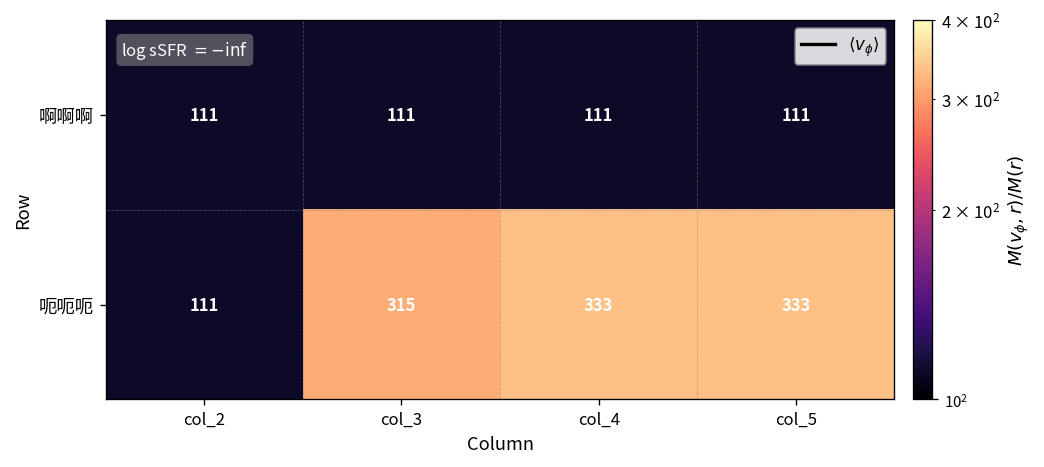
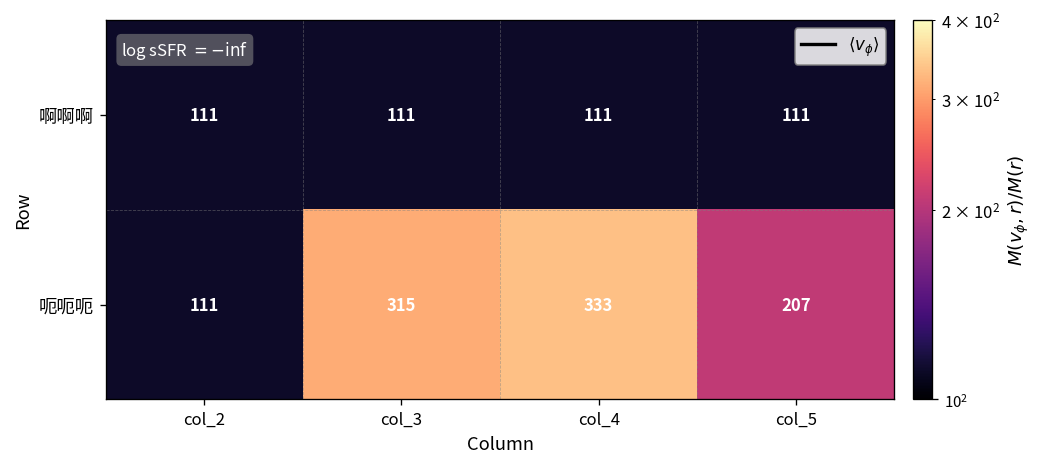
  {
    "啊啊啊": {
      "col_2": 111,
      "col_3": 111,
      "col_4": 111,
      "col_5": 111
    },
    "呃呃呃": {
      "col_2": 111,
      "col_3": 315,
      "col_4": 333,
-     "col_5": 333
+     "col_5": 207
    }
  }
